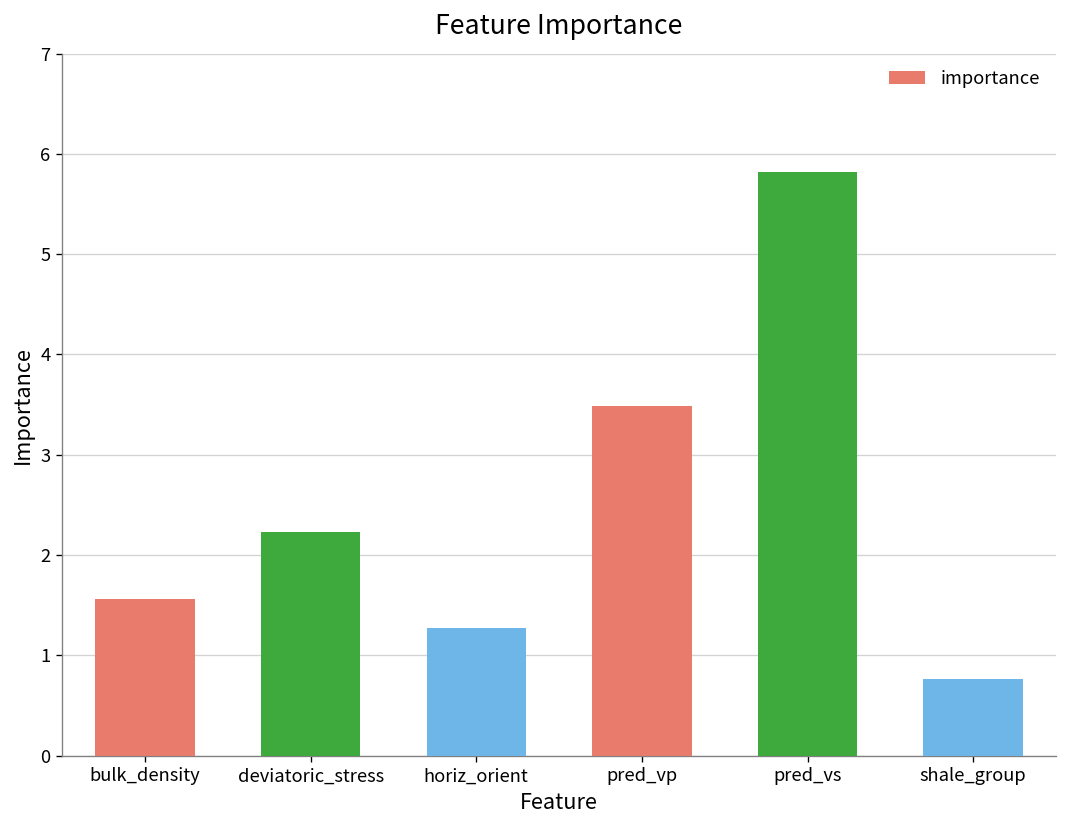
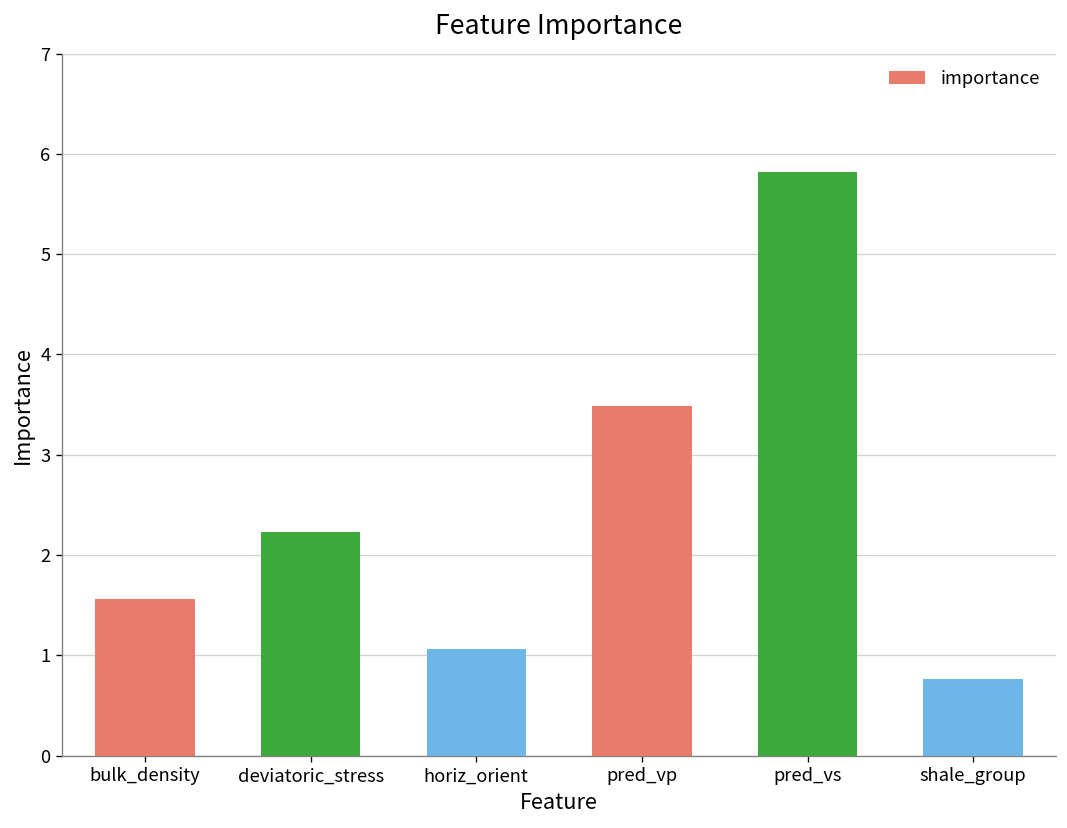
  {
    "bulk_density": 1.6,
    "deviatoric_stress": 2.2,
-   "horiz_orient": 1.3,
+   "horiz_orient": 1.1,
    "pred_vp": 3.5,
    "pred_vs": 5.8,
    "shale_group": 0.8
  }
